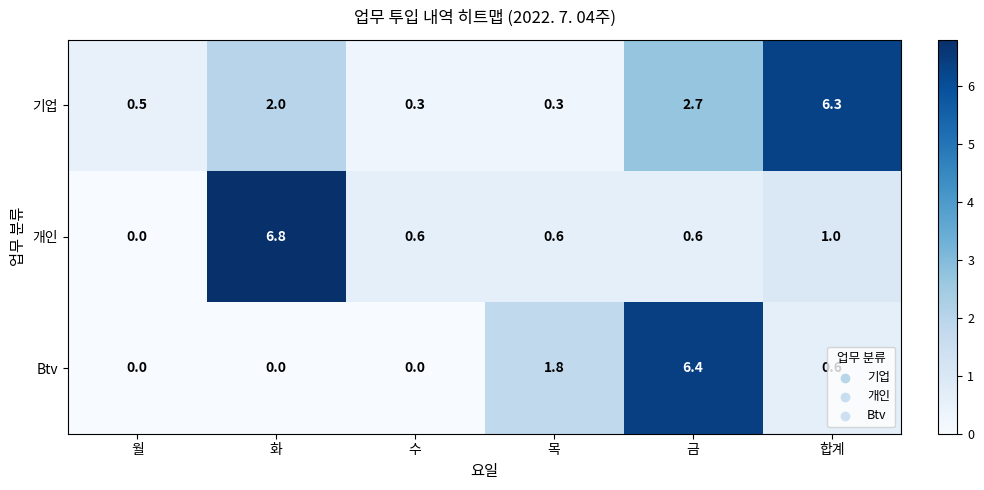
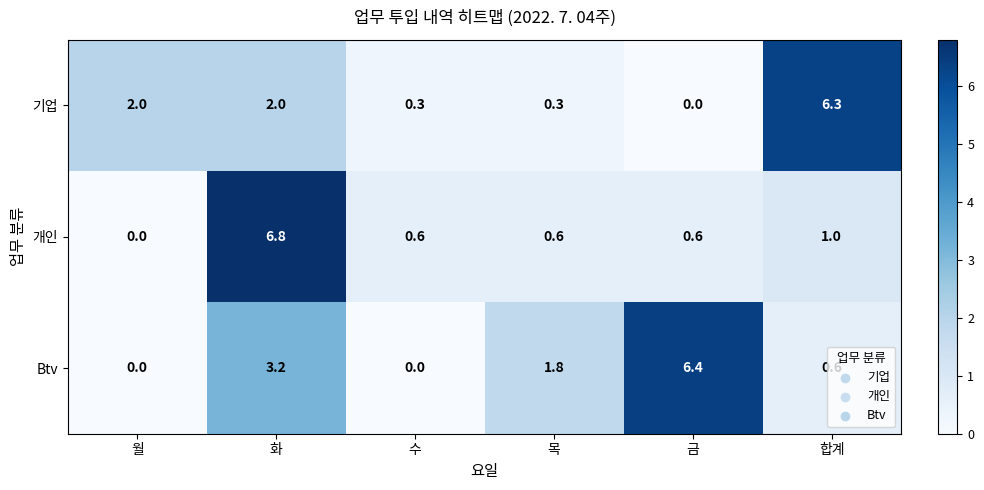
  {
    "기업": {
-     "월": 0.5,
+     "월": 2.0,
      "화": 2.0,
      "수": 0.3,
      "목": 0.3,
-     "금": 2.7,
+     "금": 0.0,
      "합계": 6.3
    },
    "개인": {
      "월": 0.0,
      "화": 6.8,
      "수": 0.6,
      "목": 0.6,
      "금": 0.6,
      "합계": 1.0
    },
    "Btv": {
      "월": 0.0,
-     "화": 0.0,
+     "화": 3.2,
      "수": 0.0,
      "목": 1.8,
      "금": 6.4
    }
  }
